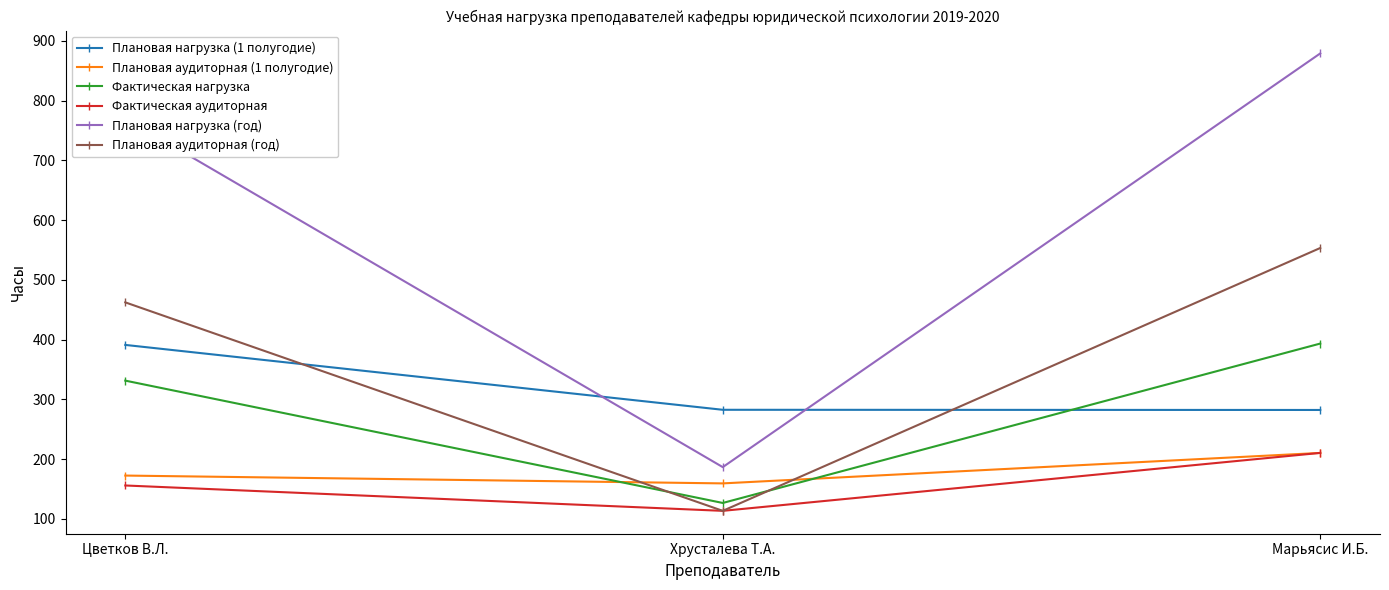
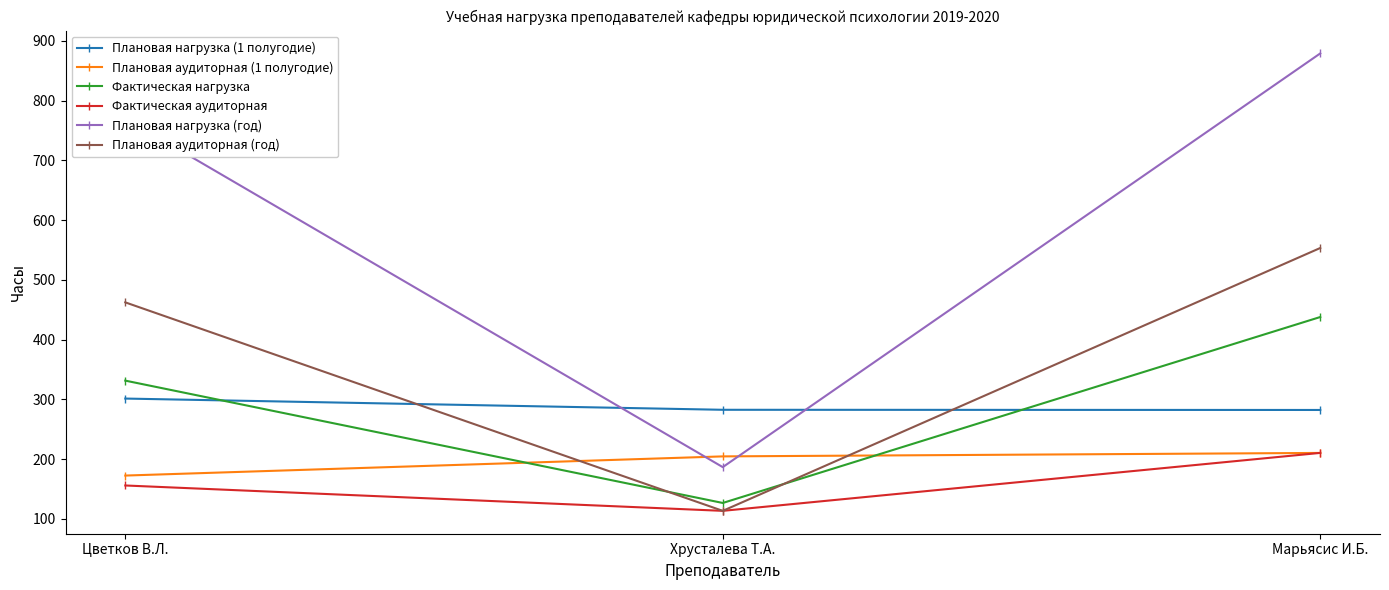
  {
    "Плановая нагрузка (1 полугодие)": {
-     "Цветков В.Л.": 390,
+     "Цветков В.Л.": 300,
      "Хрусталева Т.А.": 280,
      "Марьясис И.Б.": 280
    },
    "Плановая аудиторная (1 полугодие)": {
      "Цветков В.Л.": 170,
-     "Хрусталева Т.А.": 160
+     "Хрусталева Т.А.": 200
    },
    "Фактическая нагрузка": {
      "Цветков В.Л.": 330,
      "Хрусталева Т.А.": 130,
-     "Марьясис И.Б.": 390
+     "Марьясис И.Б.": 440
    },
    "Фактическая аудиторная": {
      "Цветков В.Л.": 160
    },
    "Плановая нагрузка (год)": {
      "Хрусталева Т.А.": 190,
      "Марьясис И.Б.": 880
    },
    "Плановая аудиторная (год)": {
      "Цветков В.Л.": 460,
      "Марьясис И.Б.": 550
    }
  }
